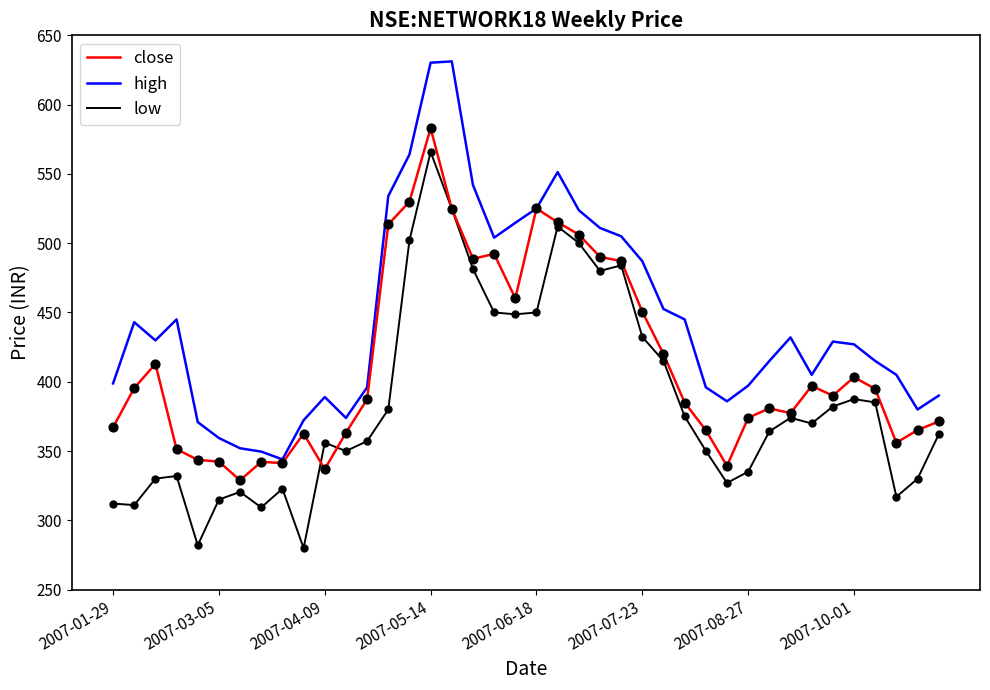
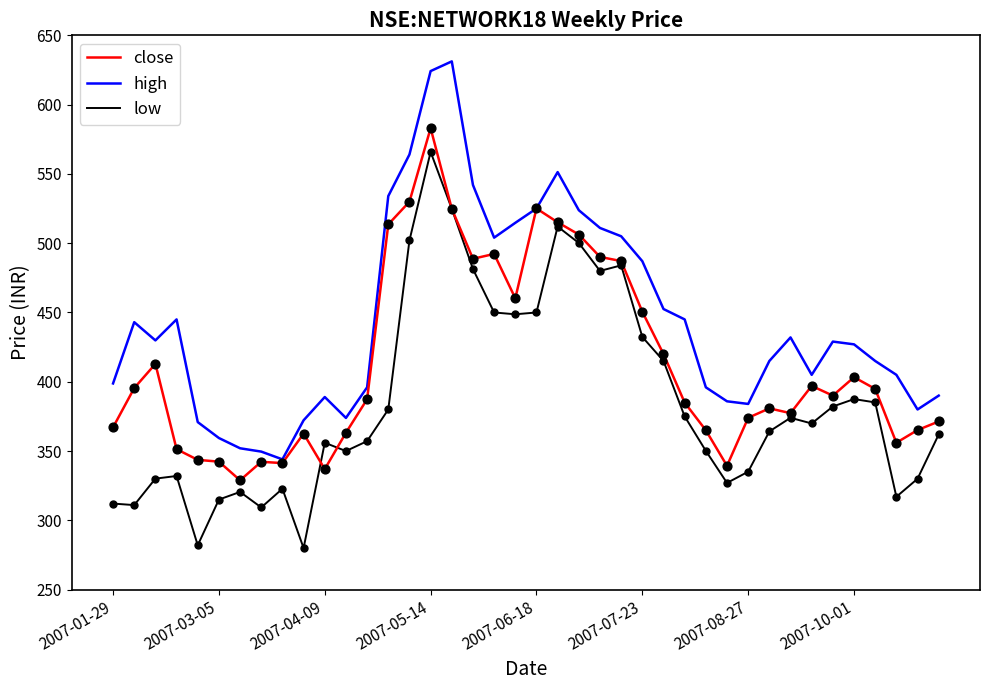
  {
    "close": {
      "2007-01-29": 367,
      "2007-03-05": 342,
      "2007-04-09": 337,
      "2007-05-14": 583,
      "2007-07-23": 451,
      "2007-08-27": 374,
      "2007-10-01": 403
    },
    "high": {
      "2007-01-29": 399,
      "2007-03-05": 359,
      "2007-04-09": 389,
-     "2007-05-14": 630,
+     "2007-05-14": 624,
      "2007-07-23": 487,
-     "2007-08-27": 397,
+     "2007-08-27": 384,
      "2007-10-01": 427
    },
    "low": {
      "2007-01-29": 312,
      "2007-03-05": 315,
      "2007-04-09": 356,
      "2007-05-14": 566,
      "2007-06-18": 450,
      "2007-07-23": 432,
      "2007-08-27": 335,
      "2007-10-01": 388
    }
  }
